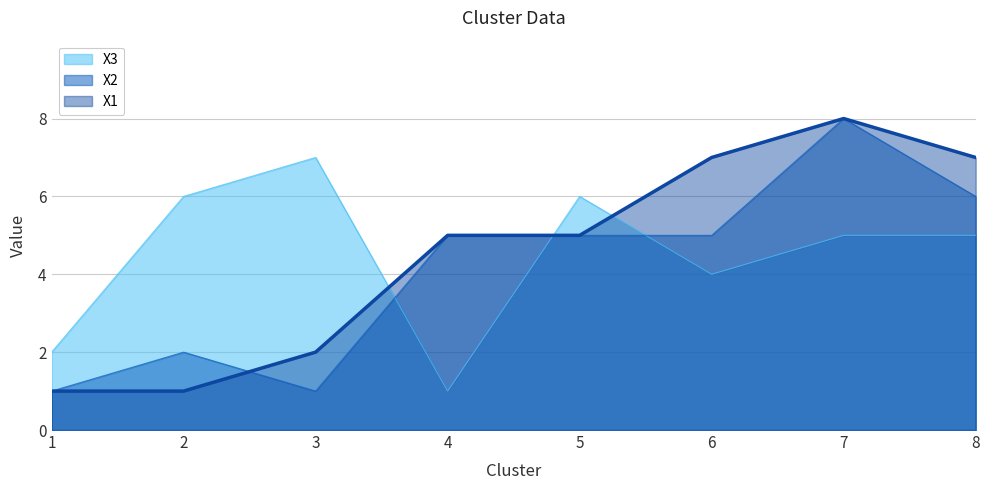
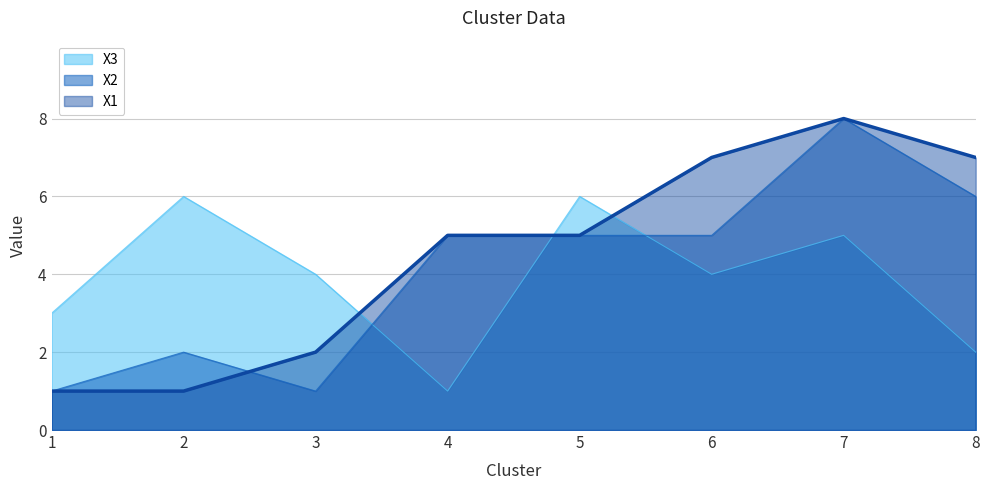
  {
    "X3": {
-     "1": 2,
+     "1": 3,
      "2": 6,
-     "3": 7,
+     "3": 4,
      "4": 1,
      "5": 6,
      "6": 4,
      "7": 5,
-     "8": 5
+     "8": 2
    }
  }
